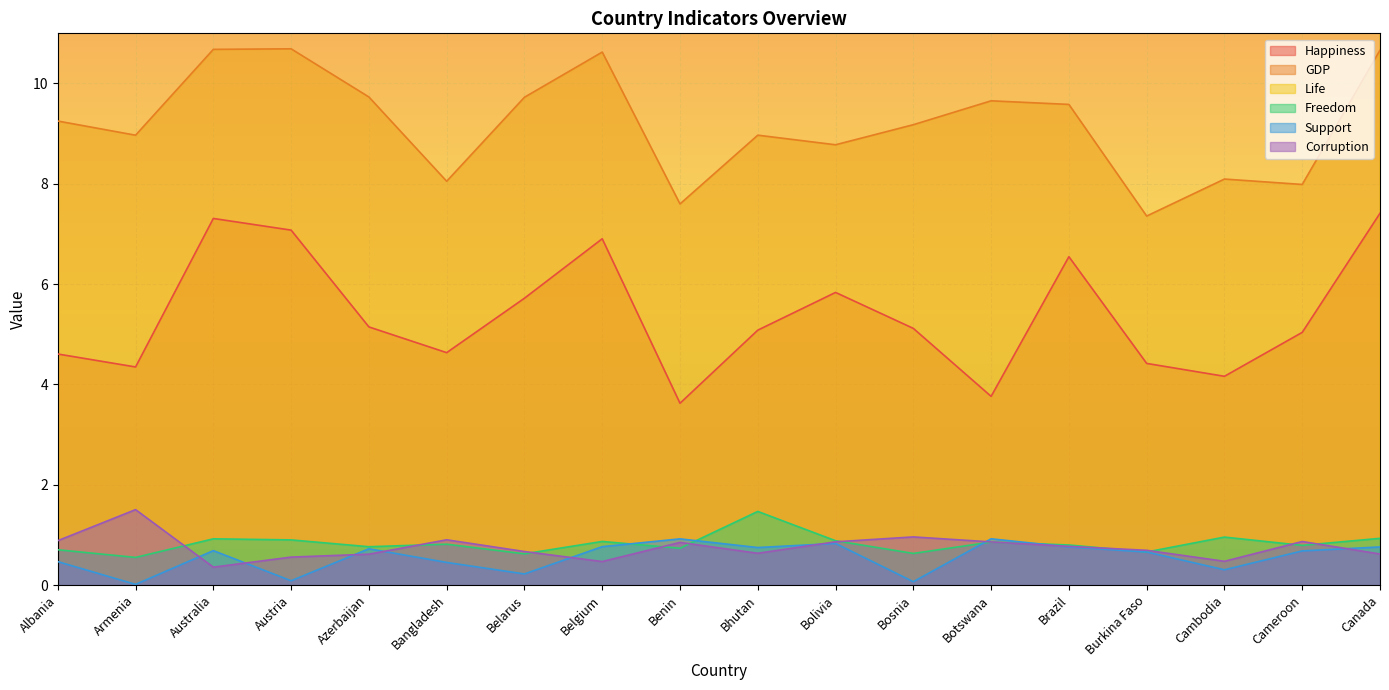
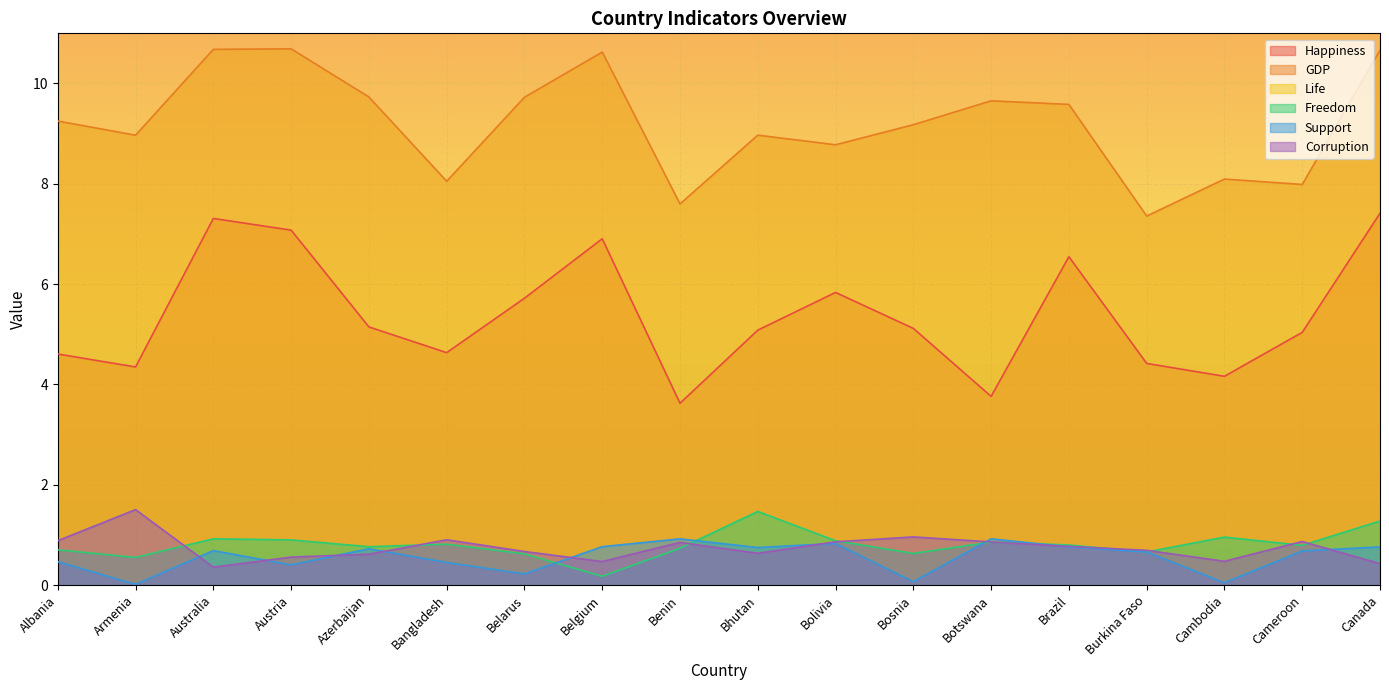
  {
    "Freedom": {
      "Albania": 0.7,
      "Armenia": 0.6,
      "Australia": 0.9,
      "Austria": 0.9,
      "Bangladesh": 0.8,
-     "Belgium": 0.9,
+     "Belgium": 0.2,
      "Benin": 0.7,
      "Bhutan": 1.5,
      "Bosnia": 0.6,
      "Cambodia": 1.0,
      "Cameroon": 0.8,
-     "Canada": 0.9
+     "Canada": 1.3
    },
    "Support": {
      "Albania": 0.5,
      "Armenia": 0.0,
      "Australia": 0.7,
-     "Austria": 0.1,
+     "Austria": 0.4,
      "Bangladesh": 0.5,
      "Belarus": 0.2,
      "Belgium": 0.8,
      "Benin": 0.9,
      "Bhutan": 0.7,
      "Bosnia": 0.1,
      "Botswana": 0.9,
-     "Cambodia": 0.3,
+     "Cambodia": 0.0,
      "Cameroon": 0.7,
      "Canada": 0.8
    },
    "Corruption": {
      "Albania": 0.9,
      "Armenia": 1.5,
      "Australia": 0.4,
      "Austria": 0.6,
      "Azerbaijan": 0.6,
      "Bangladesh": 0.9,
      "Belgium": 0.5,
      "Benin": 0.9,
      "Bhutan": 0.6,
      "Bosnia": 1.0,
      "Cambodia": 0.5,
      "Cameroon": 0.9,
-     "Canada": 0.6
+     "Canada": 0.4
    }
  }
